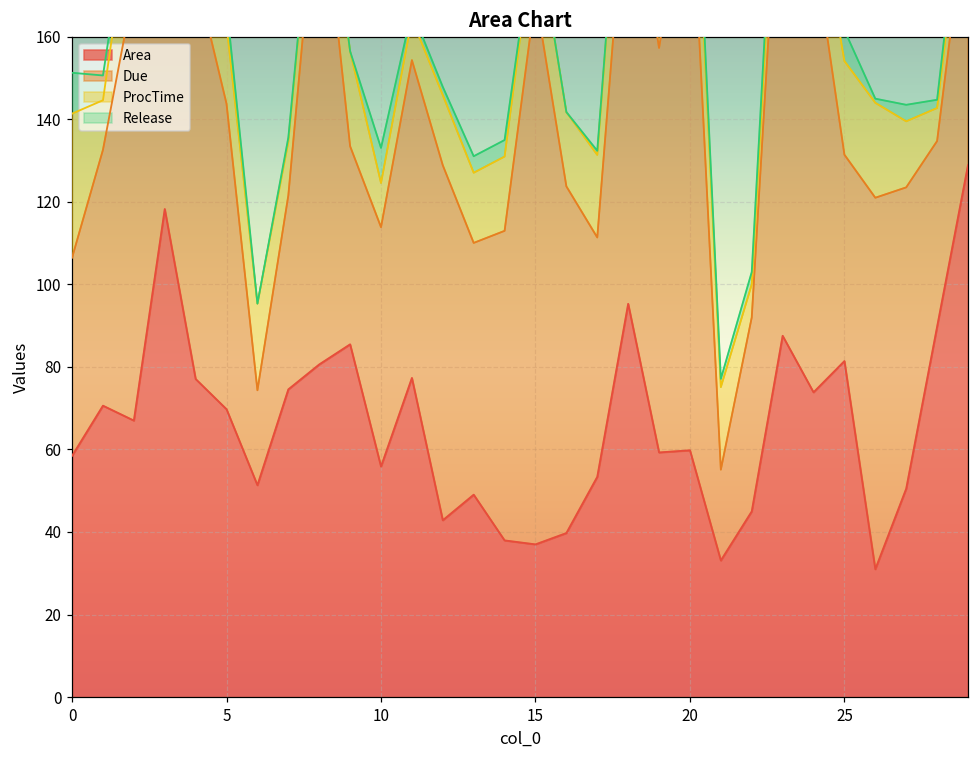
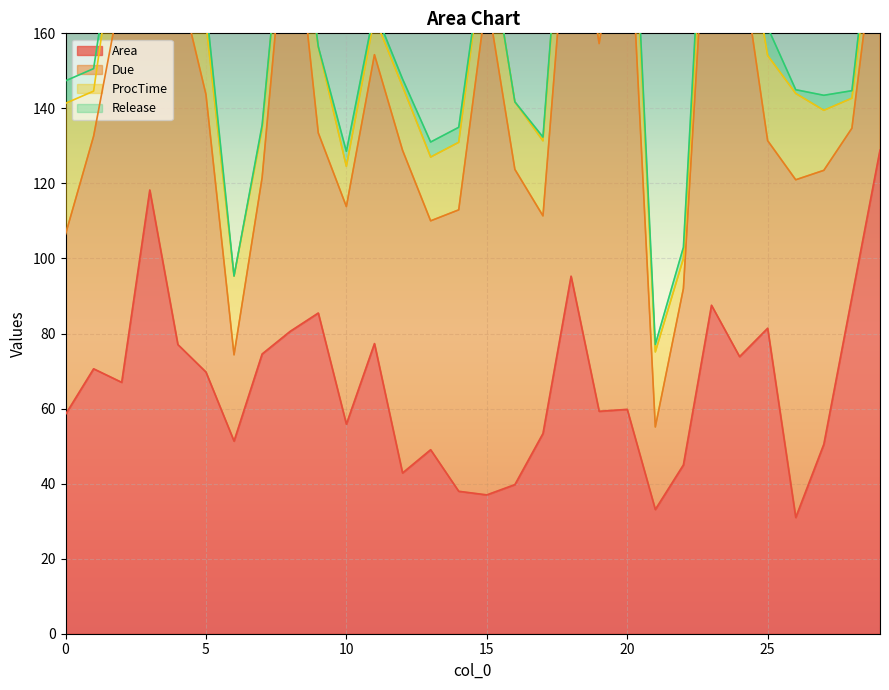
  {
    "ProcTime": {
      "0": 35,
      "10": 11,
      "25": 23
    },
    "Release": {
-     "0": 10,
-     "10": 9
+     "0": 6,
+     "10": 4
    }
  }
